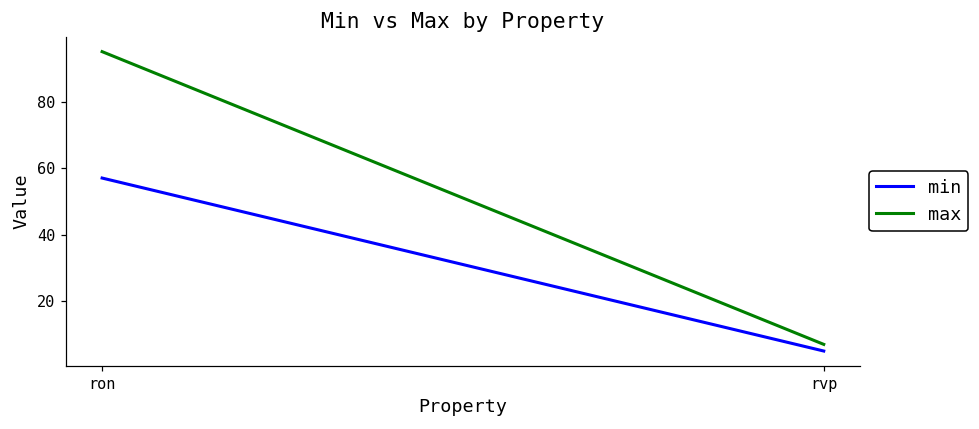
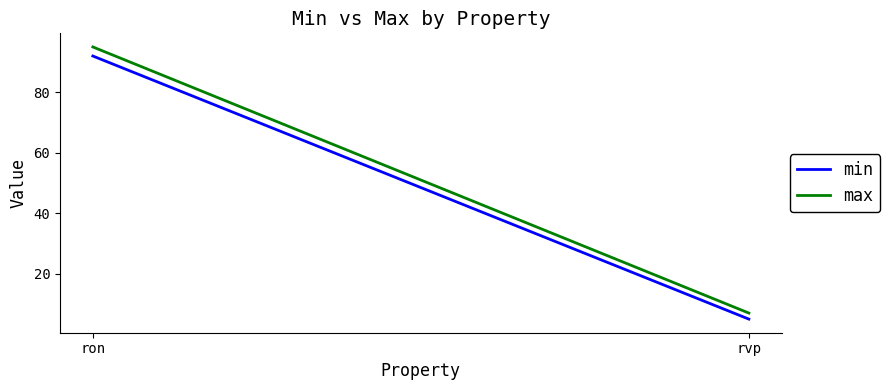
  {
    "min": {
-     "ron": 57,
+     "ron": 92,
      "rvp": 5
    },
    "max": {
      "ron": 95,
      "rvp": 7
    }
  }
